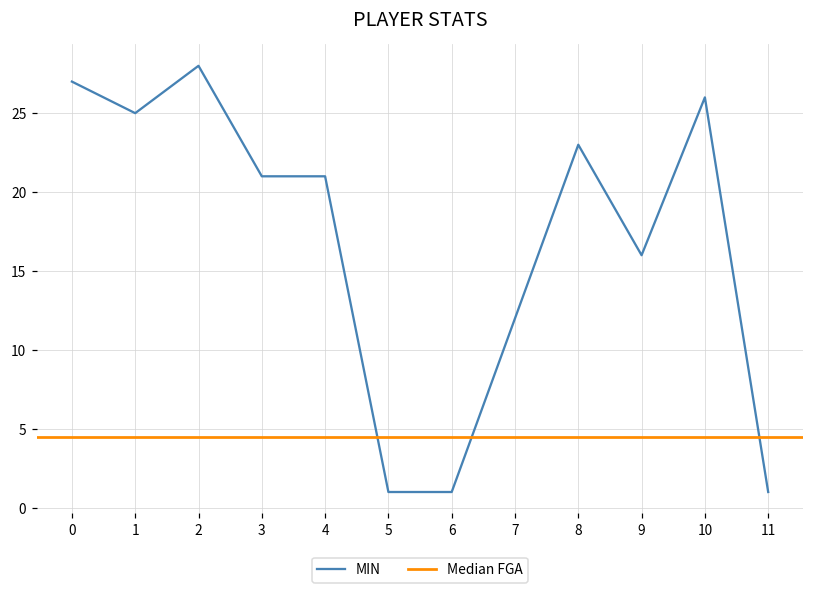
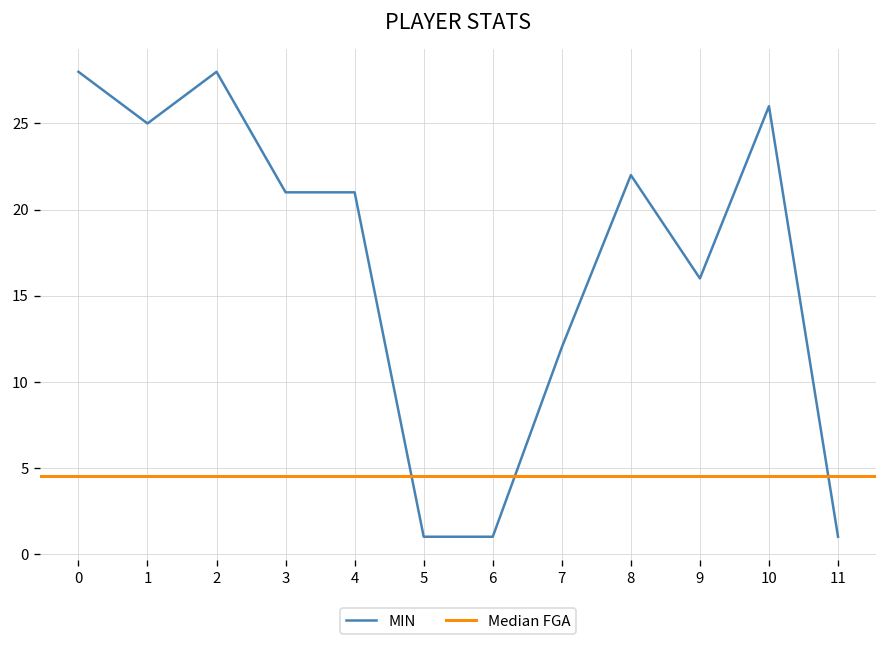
  {
-   "0": 27,
+   "0": 28,
    "1": 25,
    "2": 28,
    "3": 21,
    "4": 21,
    "5": 1,
    "6": 1,
    "7": 12,
-   "8": 23,
+   "8": 22,
    "9": 16,
    "10": 26,
    "11": 1
  }
